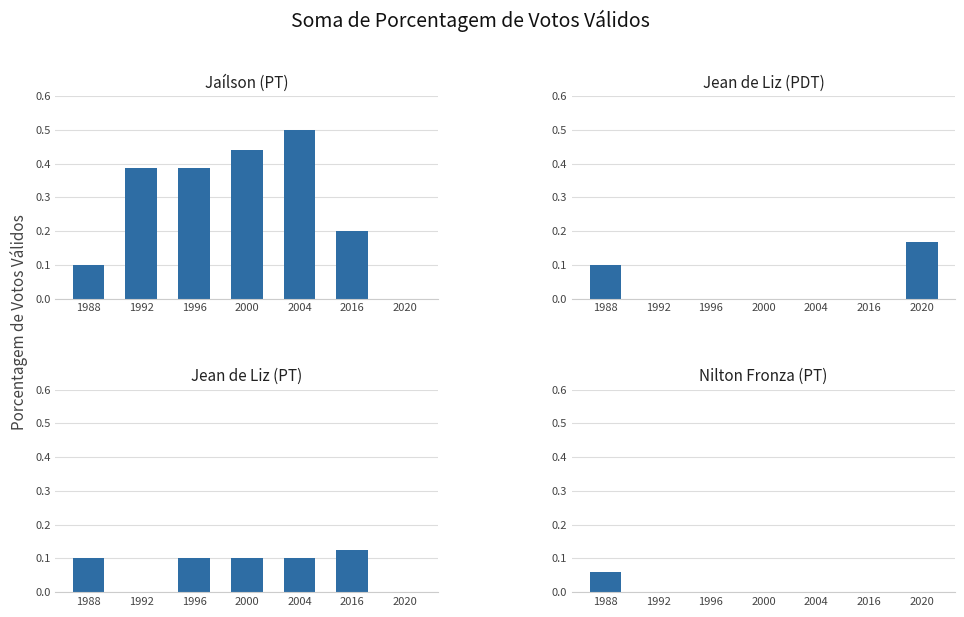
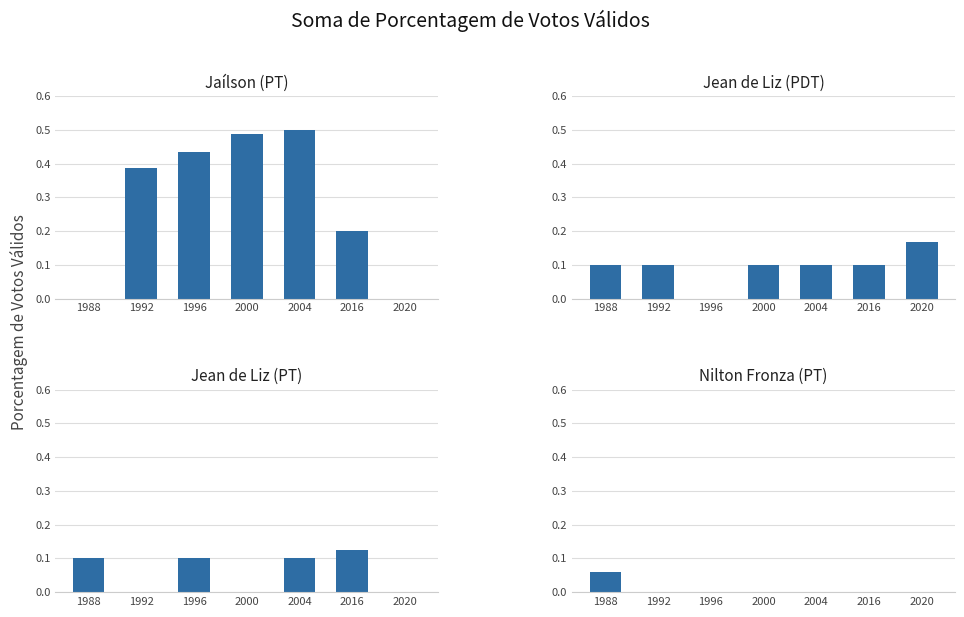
  {
    "Jaílson (PT)": {
-     "1988": 0.1,
+     "1988": 0.0,
      "1992": 0.39,
-     "1996": 0.39,
-     "2000": 0.44,
+     "1996": 0.43,
+     "2000": 0.49,
      "2004": 0.50,
      "2016": 0.20,
      "2020": 0.00
    },
    "Jean de Liz (PDT)": {
      "1988": 0.1,
-     "1992": 0.0,
+     "1992": 0.1,
      "1996": 0.0,
-     "2000": 0.0,
-     "2004": 0.0,
-     "2016": 0.0,
+     "2000": 0.1,
+     "2004": 0.1,
+     "2016": 0.1,
      "2020": 0.17
    },
    "Jean de Liz (PT)": {
      "1988": 0.1,
      "1992": 0.0,
      "1996": 0.1,
-     "2000": 0.1,
+     "2000": 0.0,
      "2004": 0.1,
      "2016": 0.12,
      "2020": 0.0
    },
    "Nilton Fronza (PT)": {
      "1988": 0.06,
      "1992": 0.00,
      "1996": 0.00,
      "2000": 0.00,
      "2004": 0.00,
      "2016": 0.00,
      "2020": 0.00
    }
  }
